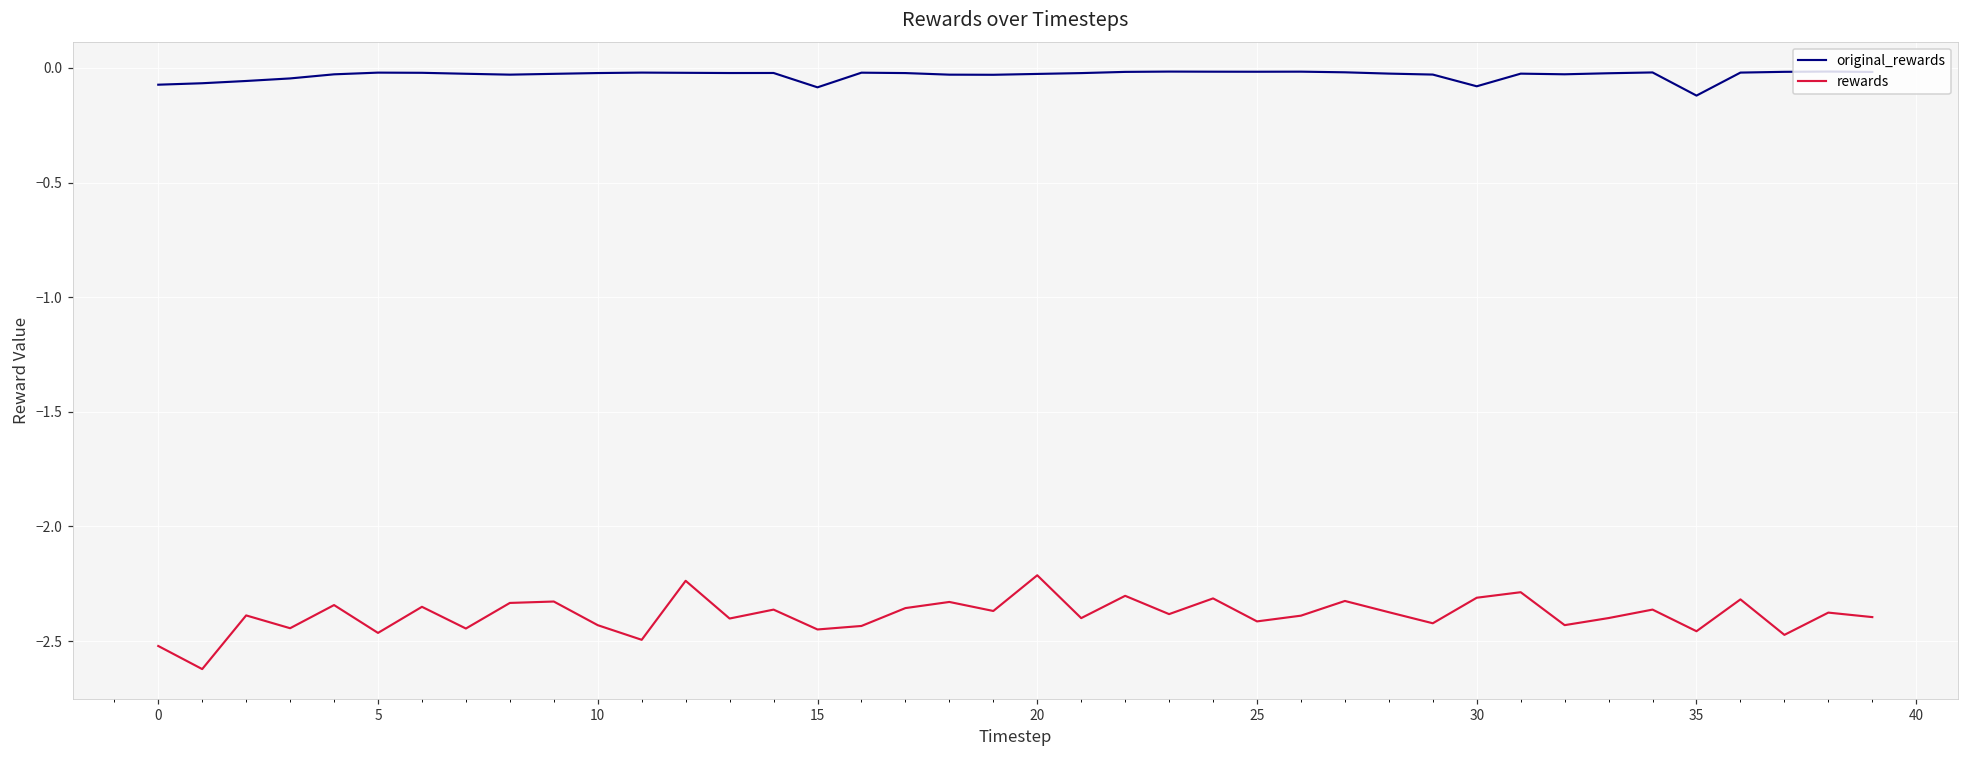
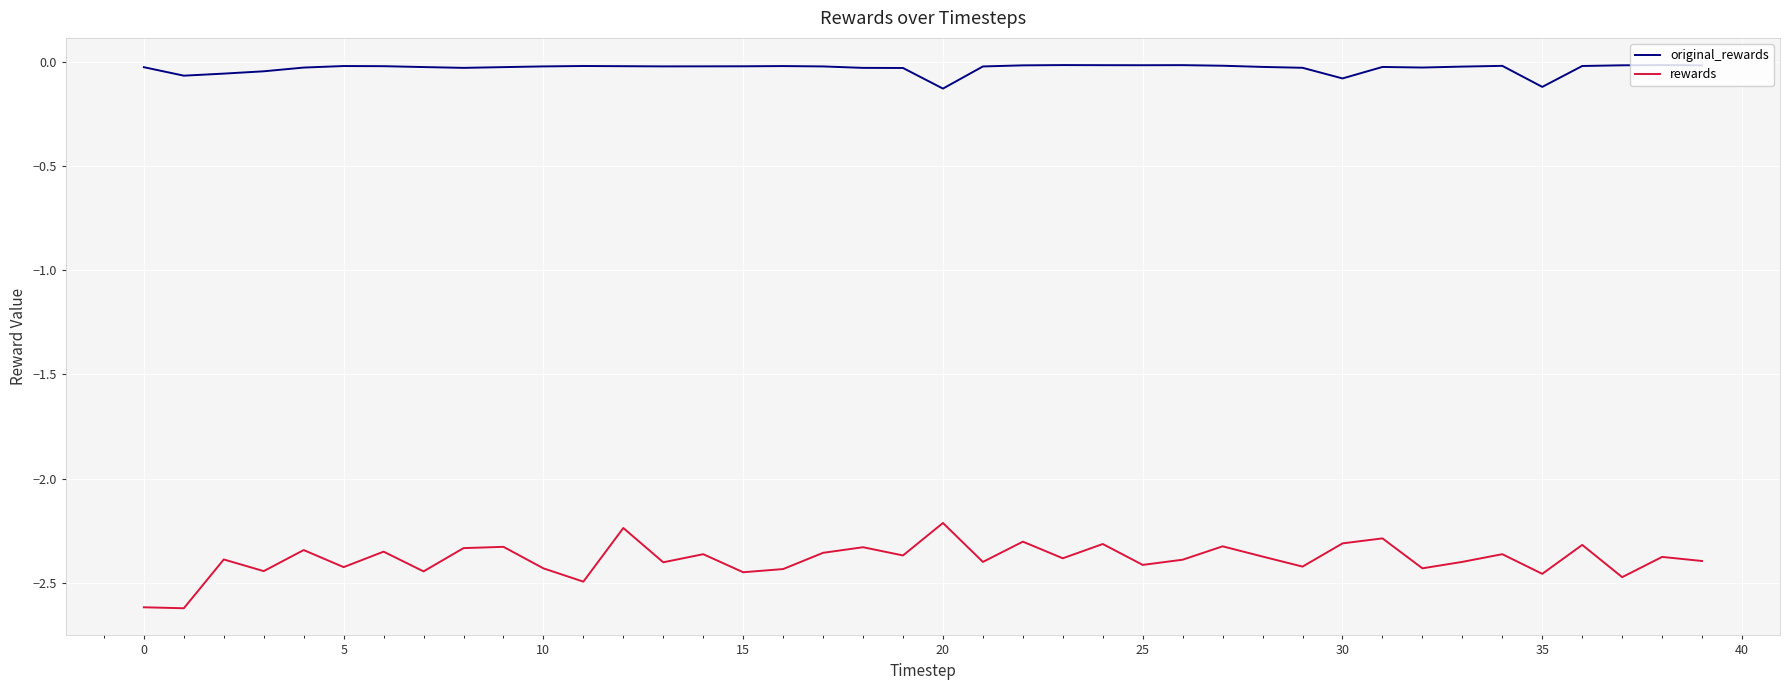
  {
    "original_rewards": {
-     "0": -0.07,
+     "0": -0.03,
      "5": -0.02,
      "10": -0.02,
-     "15": -0.08,
-     "20": -0.03,
+     "15": -0.02,
+     "20": -0.13,
      "25": -0.02,
      "30": -0.08,
      "35": -0.12
    },
    "rewards": {
-     "0": -2.52,
-     "5": -2.46,
+     "0": -2.62,
+     "5": -2.43,
      "10": -2.43,
      "15": -2.45,
      "20": -2.21,
      "25": -2.41,
      "30": -2.31,
      "35": -2.46
    }
  }
